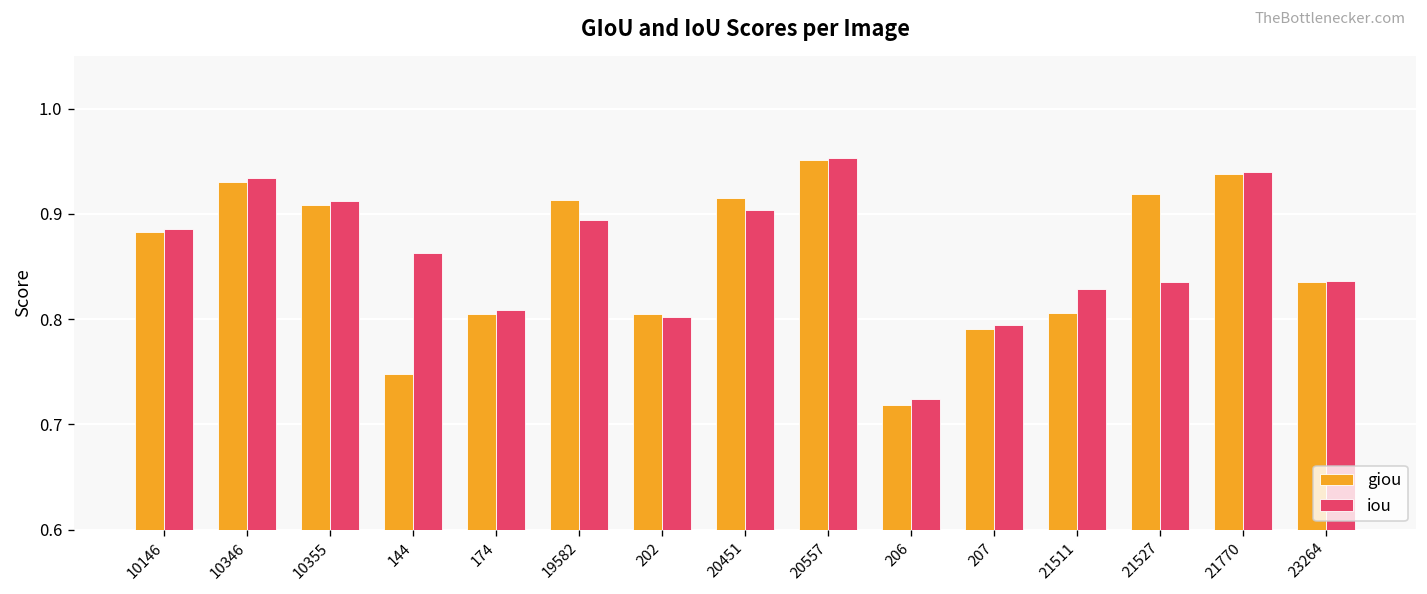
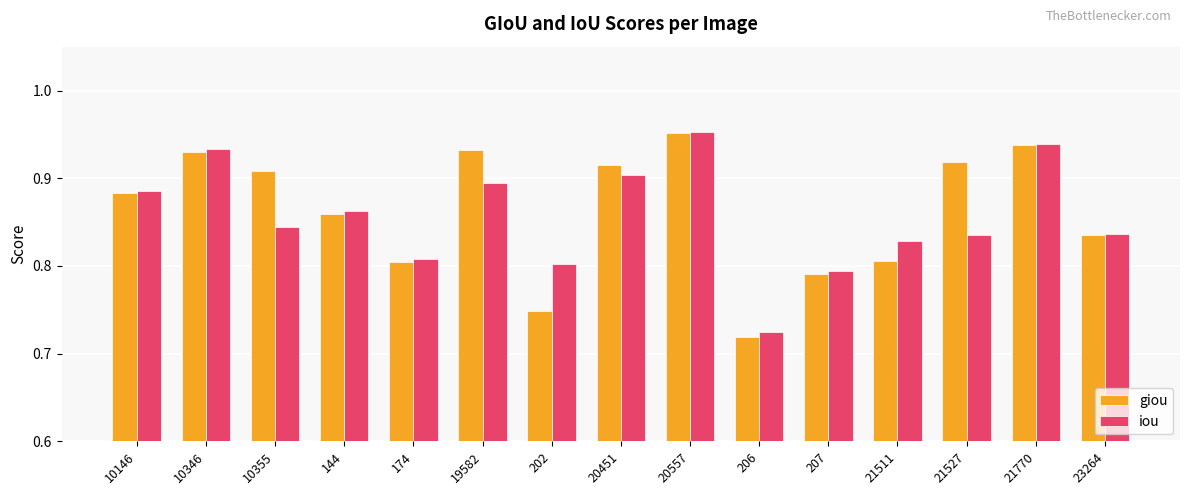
  {
    "giou": {
      "10146": 0.88,
      "10346": 0.93,
      "10355": 0.91,
-     "144": 0.75,
+     "144": 0.86,
      "174": 0.80,
-     "19582": 0.91,
-     "202": 0.80,
+     "19582": 0.93,
+     "202": 0.75,
      "20451": 0.91,
      "20557": 0.95,
      "206": 0.72,
      "207": 0.79,
      "21511": 0.81,
      "21527": 0.92,
      "21770": 0.94,
      "23264": 0.84
    },
    "iou": {
      "10146": 0.89,
      "10346": 0.93,
-     "10355": 0.91,
+     "10355": 0.84,
      "144": 0.86,
      "174": 0.81,
      "19582": 0.89,
      "202": 0.80,
      "20451": 0.90,
      "20557": 0.95,
      "206": 0.72,
      "207": 0.79,
      "21511": 0.83,
      "21527": 0.84,
      "21770": 0.94,
      "23264": 0.84
    }
  }
